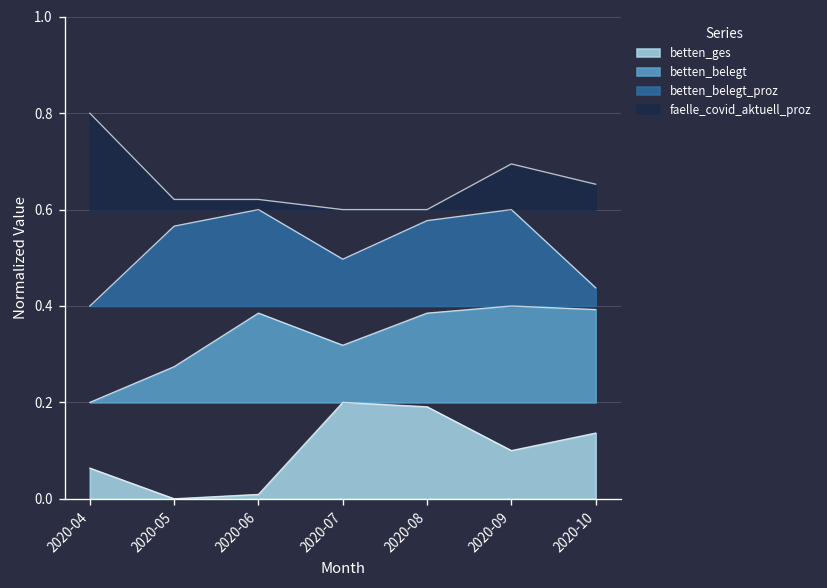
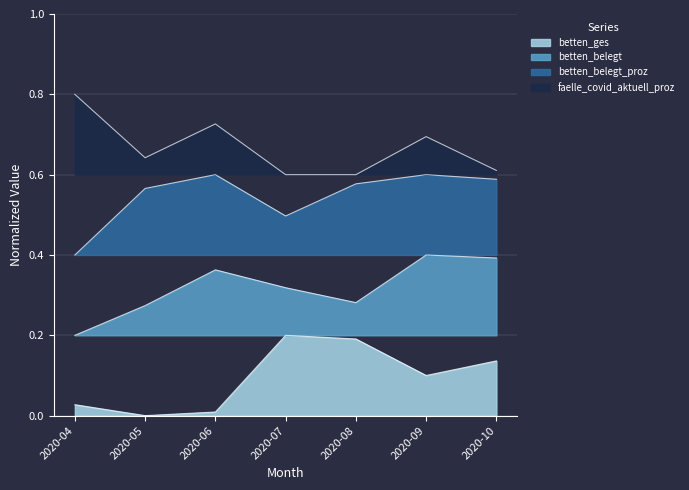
  {
    "betten_ges": {
-     "2020-04": 0.06,
+     "2020-04": 0.03,
      "2020-05": 0.00,
      "2020-06": 0.01,
      "2020-07": 0.20,
      "2020-08": 0.19,
      "2020-09": 0.10,
      "2020-10": 0.14
    },
    "betten_belegt": {
      "2020-05": 0.27,
-     "2020-06": 0.39,
-     "2020-08": 0.39,
+     "2020-06": 0.36,
+     "2020-08": 0.28,
      "2020-09": 0.40,
      "2020-10": 0.39
    },
    "betten_belegt_proz": {
      "2020-05": 0.57,
      "2020-06": 0.60,
      "2020-07": 0.50,
      "2020-08": 0.58,
-     "2020-10": 0.44
+     "2020-10": 0.59
    },
    "faelle_covid_aktuell_proz": {
      "2020-04": 0.80,
-     "2020-05": 0.62,
-     "2020-06": 0.62,
-     "2020-10": 0.65
+     "2020-05": 0.64,
+     "2020-06": 0.73,
+     "2020-10": 0.61
    }
  }
